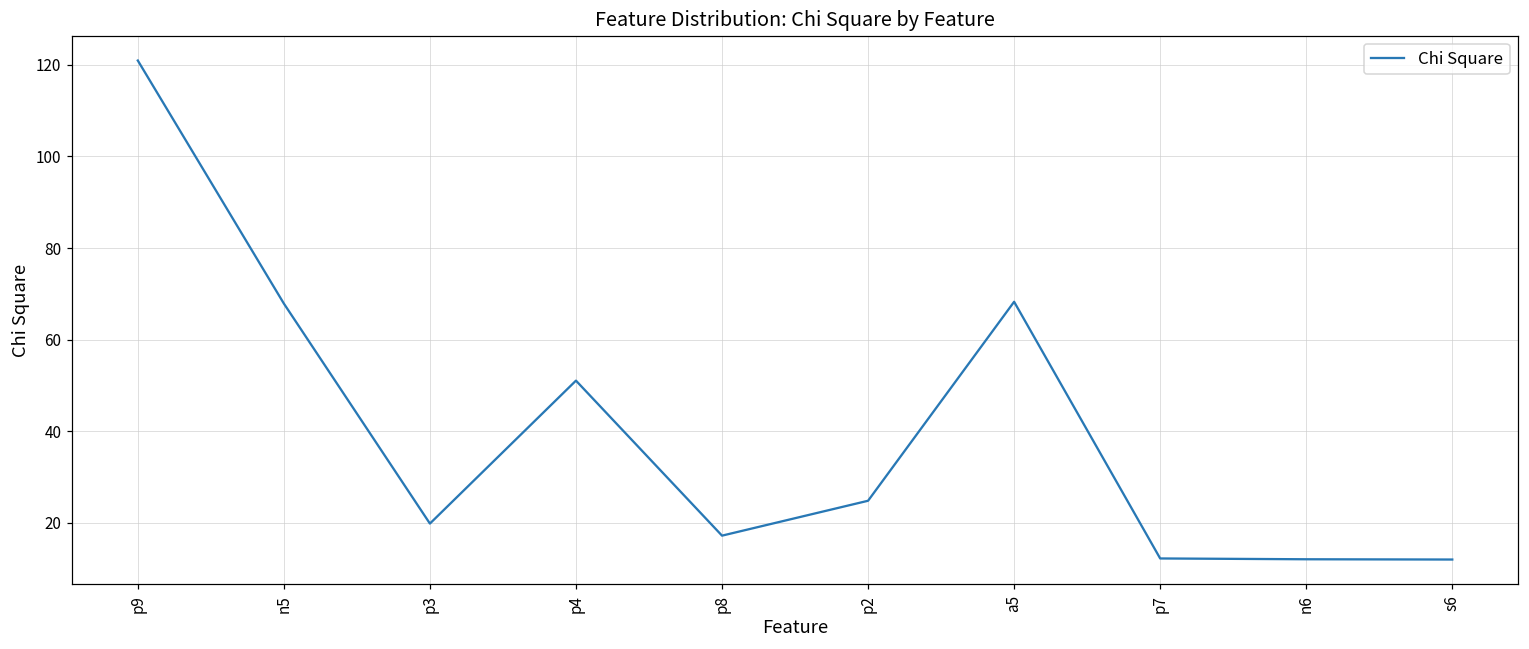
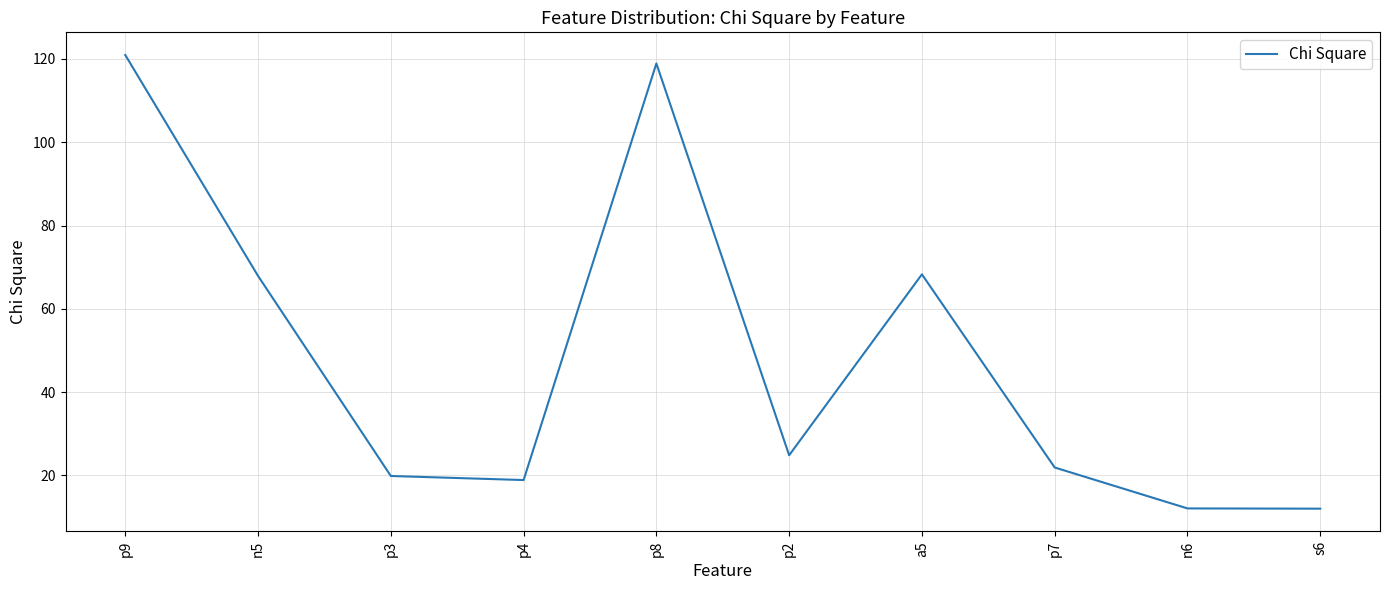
  {
    "p9": 121,
    "n5": 68,
    "p3": 20,
-   "p4": 51,
-   "p8": 17,
+   "p4": 19,
+   "p8": 119,
    "p2": 25,
    "a5": 68,
-   "p7": 12,
+   "p7": 22,
    "n6": 12,
    "s6": 12
  }
